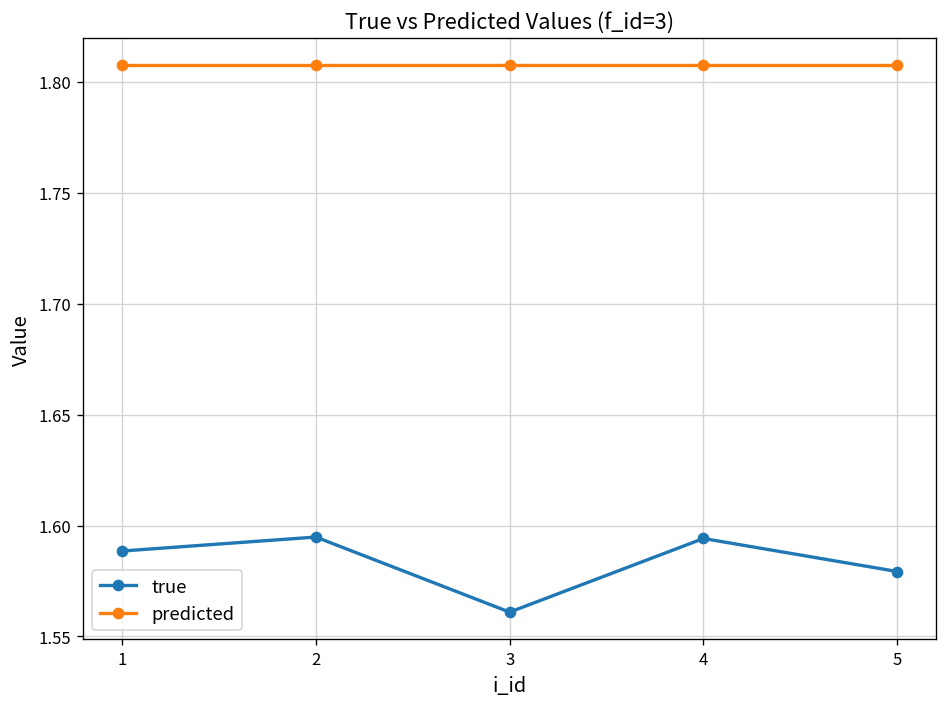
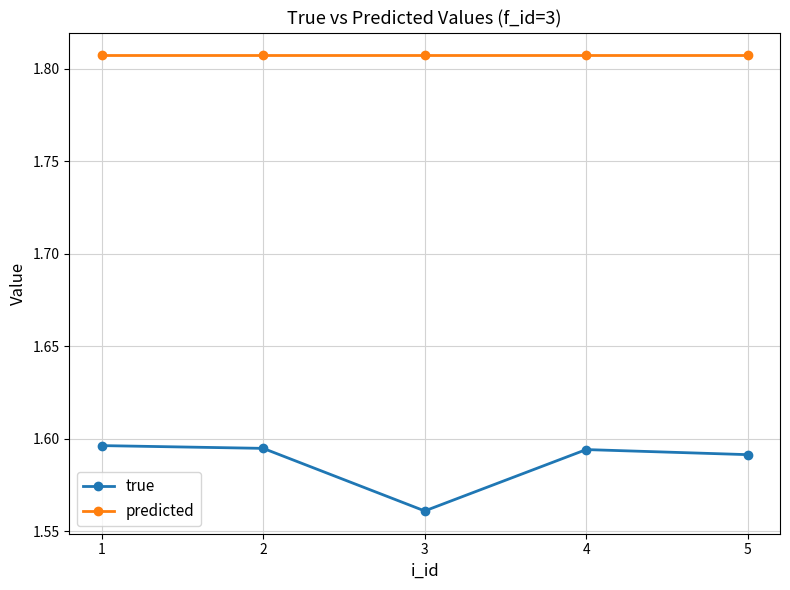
  {
    "true": {
-     "1": 1.589,
+     "1": 1.596,
      "2": 1.595,
      "3": 1.561,
      "4": 1.594,
-     "5": 1.579
+     "5": 1.591
    },
    "predicted": {
      "1": 1.807,
      "2": 1.807,
      "3": 1.807,
      "4": 1.807,
      "5": 1.807
    }
  }
